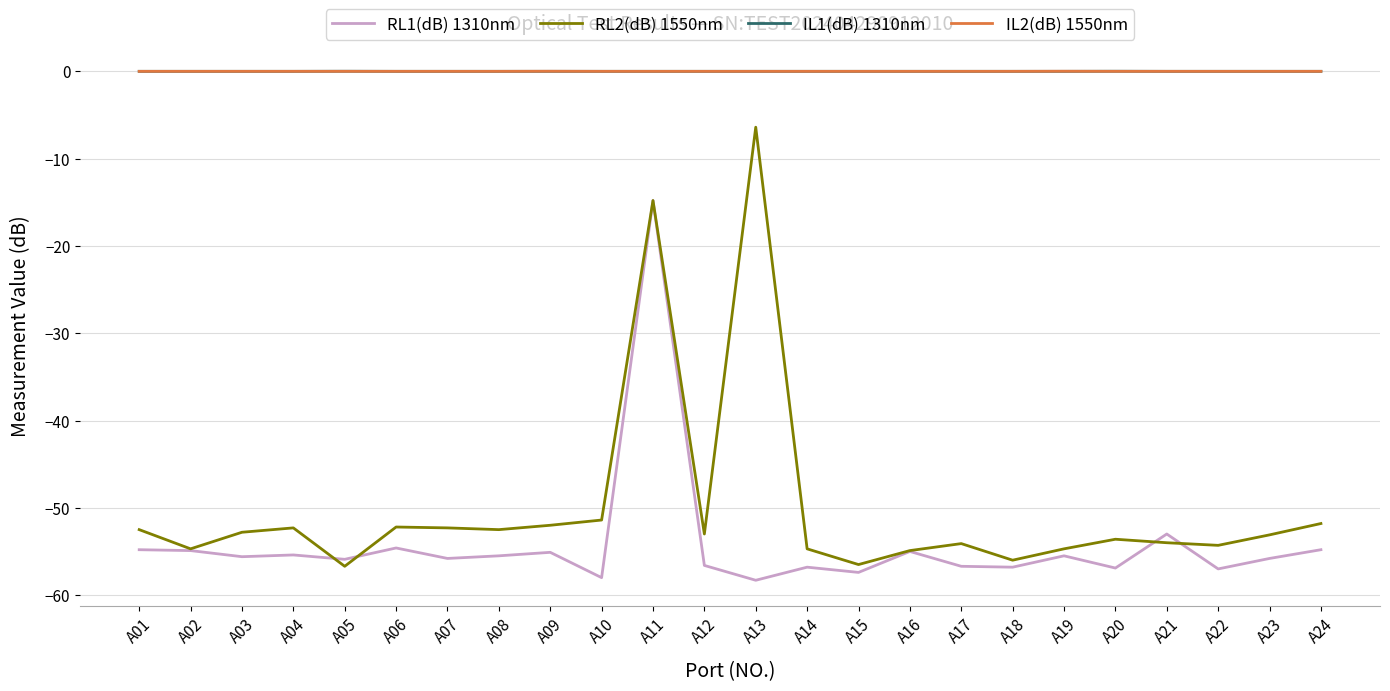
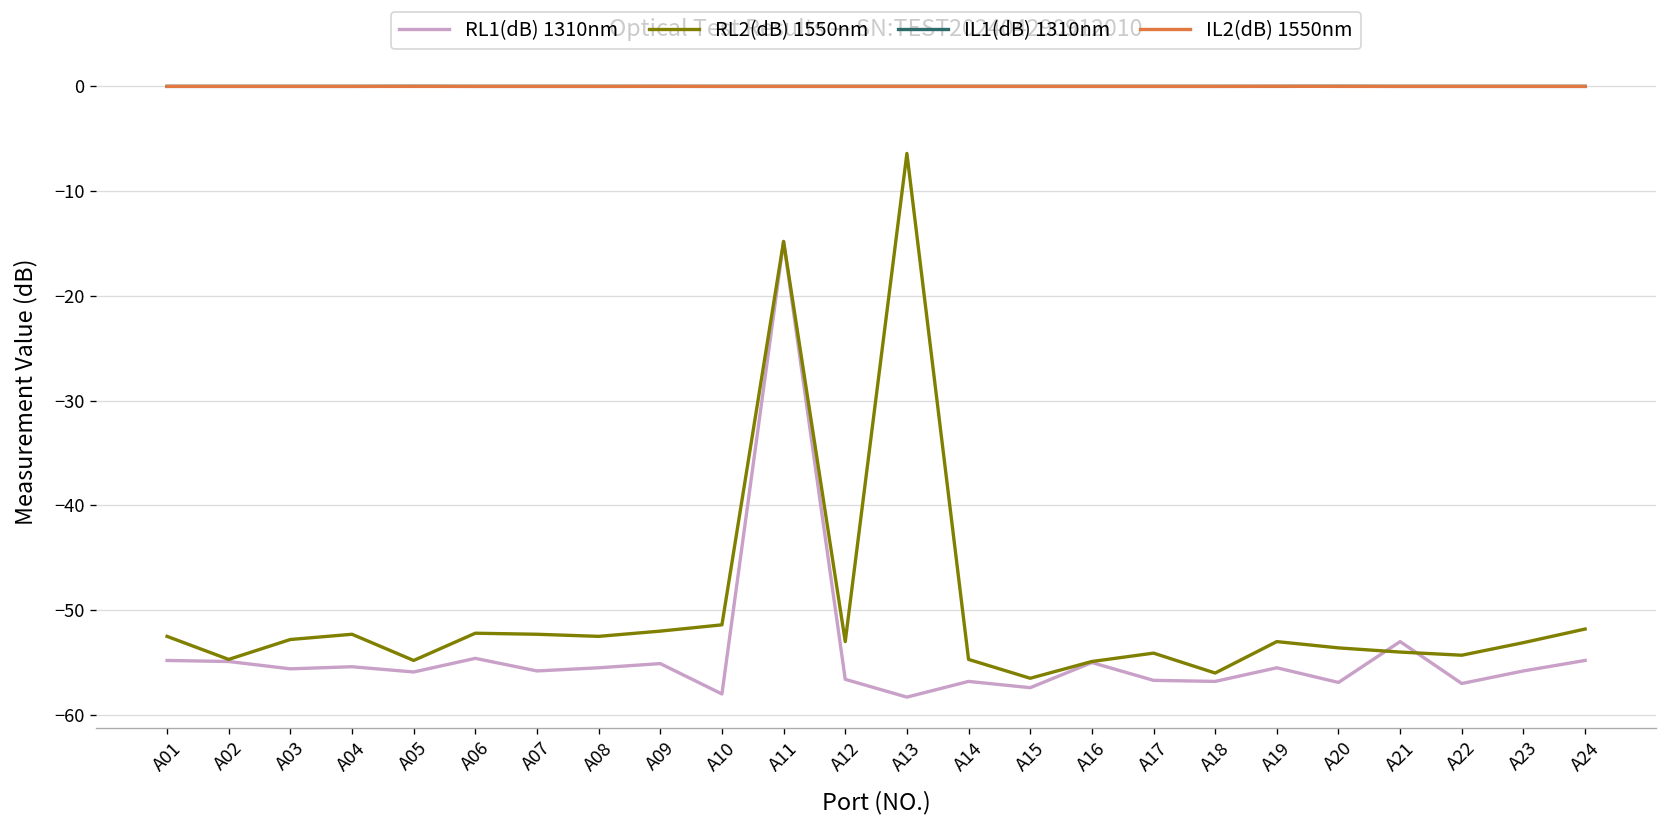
  {
    "RL1(dB) 1310nm": {
      "A01": -55,
      "A03": -56,
      "A04": -55,
      "A05": -56,
      "A06": -55,
      "A07": -56,
      "A08": -56,
      "A09": -55,
      "A10": -58,
      "A12": -57,
      "A13": -58,
      "A14": -57,
      "A15": -57,
      "A17": -57,
      "A18": -57,
      "A19": -56,
      "A20": -57,
      "A21": -53,
      "A22": -57,
      "A23": -56,
      "A24": -55
    },
    "RL2(dB) 1550nm": {
      "A01": -53,
      "A03": -53,
      "A04": -52,
-     "A05": -57,
+     "A05": -55,
      "A06": -52,
      "A07": -52,
      "A08": -53,
      "A09": -52,
      "A10": -51,
      "A12": -53,
      "A13": -6,
      "A14": -55,
      "A15": -57,
      "A17": -54,
      "A18": -56,
-     "A19": -55,
+     "A19": -53,
      "A20": -54,
      "A21": -54,
      "A22": -54,
      "A23": -53,
      "A24": -52
    },
    "IL2(dB) 1550nm": {
      "A01": 0,
      "A02": 0,
      "A03": 0,
      "A04": 0,
      "A05": 0,
      "A06": 0,
      "A07": 0,
      "A08": 0,
      "A09": 0,
      "A10": 0,
      "A11": 0,
      "A12": 0,
      "A13": 0,
      "A14": 0,
      "A15": 0,
      "A16": 0,
      "A17": 0,
      "A18": 0,
      "A19": 0,
      "A20": 0,
      "A21": 0,
      "A22": 0,
      "A23": 0,
      "A24": 0
    }
  }
